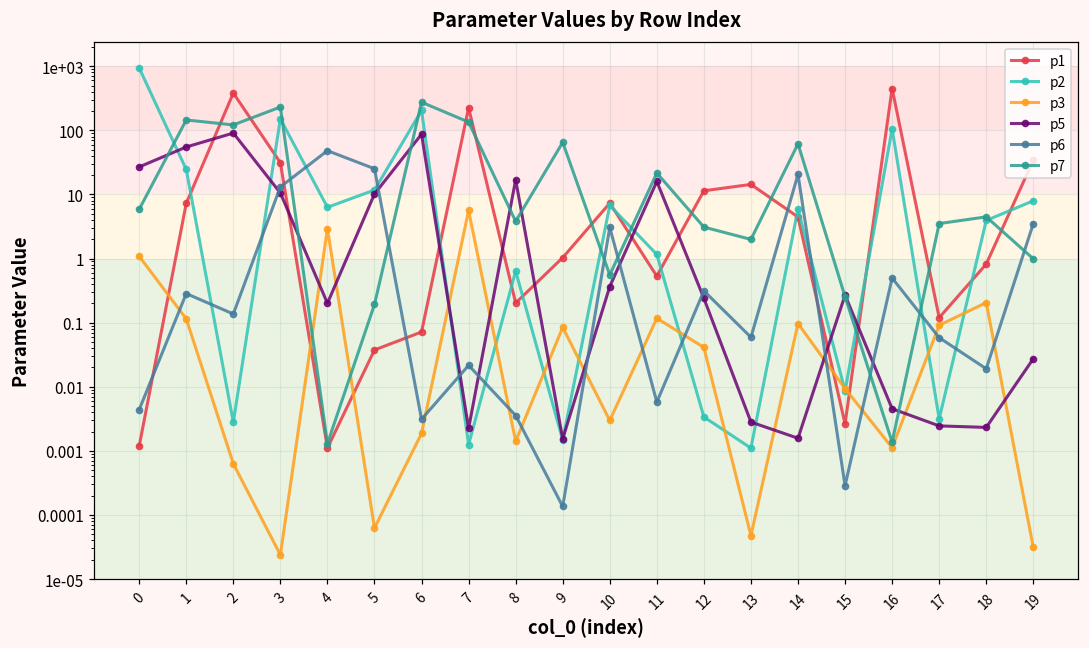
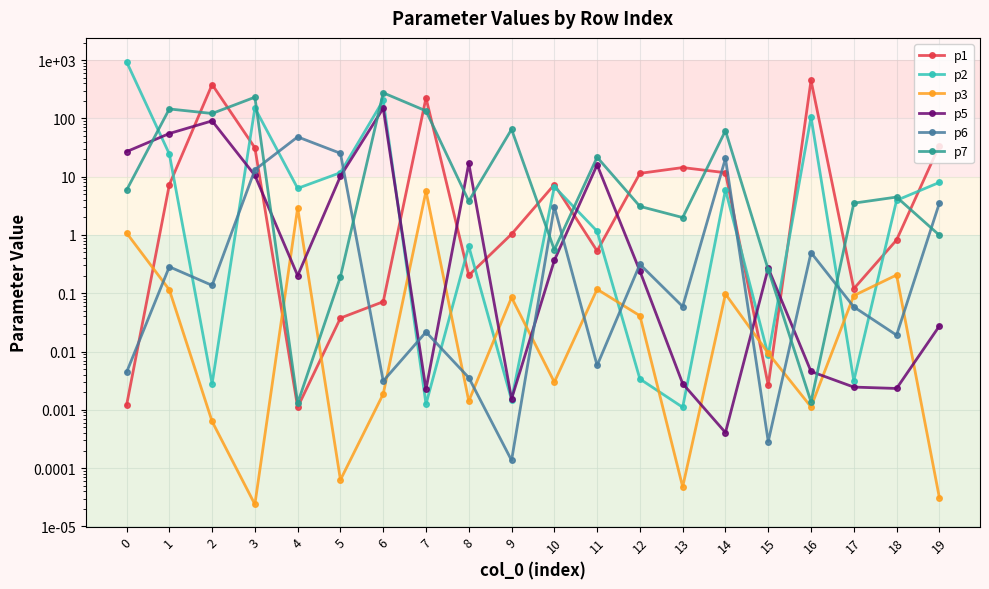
  {
    "p1": {
      "0": 0.0012,
      "1": 7,
      "2": 400,
      "3": 30,
      "4": 0.0011,
      "5": 0.04,
      "6": 0.07,
      "7": 220,
      "8": 0.20,
      "9": 1,
      "11": 0.5,
      "12": 11,
      "13": 14,
-     "14": 4,
+     "14": 12,
      "15": 0.003,
      "16": 400,
      "17": 0.12,
      "18": 0.8
    },
    "p3": {
      "0": 1.1,
      "1": 0.11,
      "2": 0.0006,
      "3": 0.000024,
      "4": 3,
      "5": 0.00006,
      "6": 0.0019,
      "7": 6,
      "8": 0.0014,
      "9": 0.08,
      "10": 0.003,
      "11": 0.12,
      "12": 0.04,
      "13": 0.00005,
      "14": 0.10,
      "16": 0.0011,
      "17": 0.09,
      "18": 0.21,
      "19": 0.00003
    },
    "p5": {
      "0": 30,
      "1": 50,
      "2": 90,
      "3": 11,
      "4": 0.20,
      "5": 10,
-     "6": 90,
+     "6": 150,
      "7": 0.0022,
      "8": 17,
      "10": 0.4,
      "11": 16,
      "12": 0.24,
      "13": 0.003,
-     "14": 0.0016,
+     "14": 0.0004,
      "16": 0.005,
      "17": 0.0025,
      "18": 0.0023,
      "19": 0.03
    }
  }
